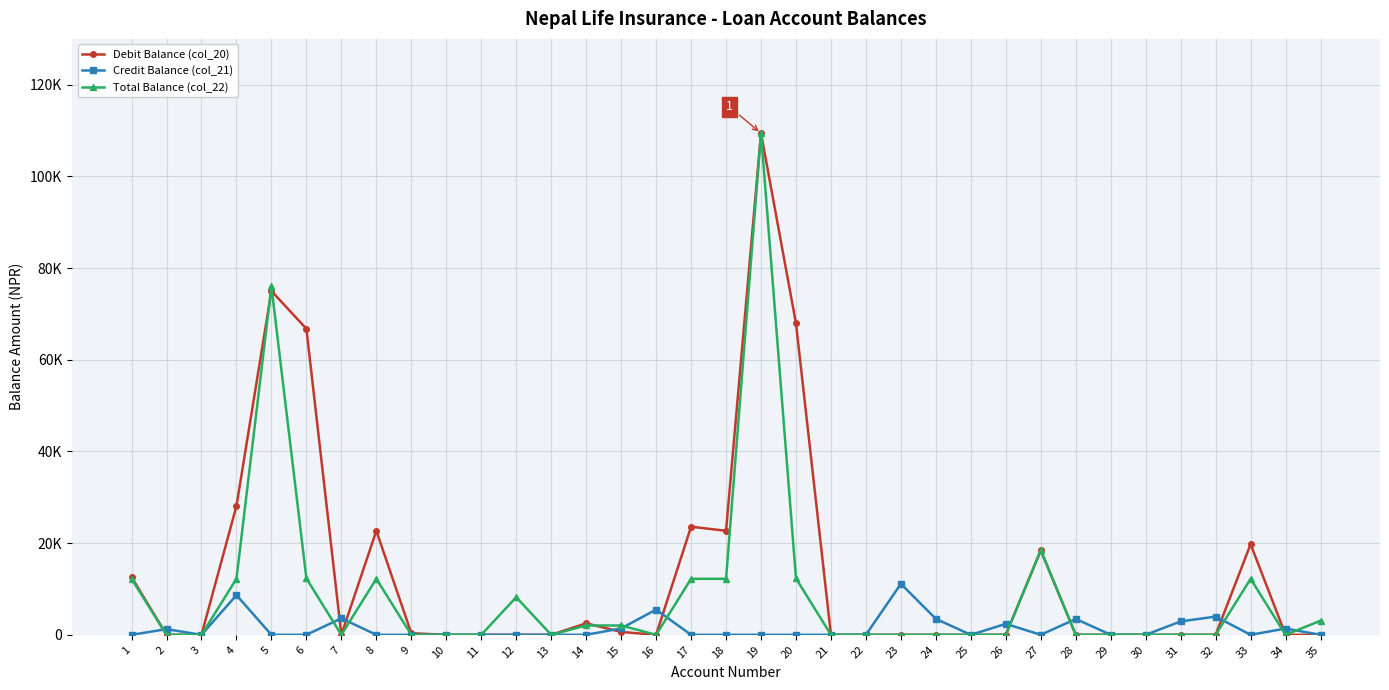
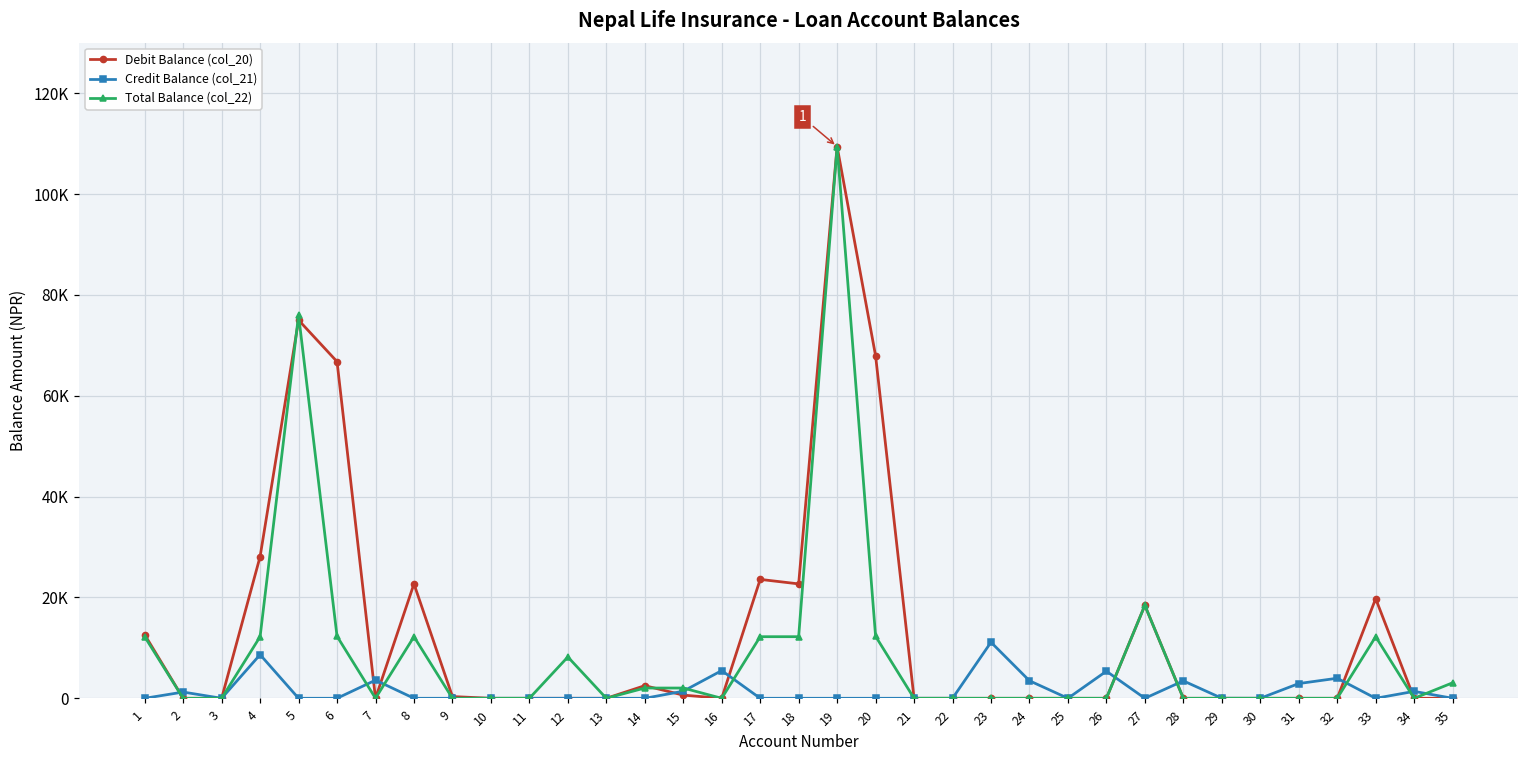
  {
    "Debit Balance (col_20)": {
      "4": 28000,
      "5": 75000,
      "6": 67000,
      "8": 23000,
      "15": 1000,
      "17": 24000,
      "18": 23000,
      "20": 68000,
      "33": 20000
    },
    "Credit Balance (col_21)": {
      "1": 0,
      "2": 1000,
      "4": 9000,
      "5": 0,
      "6": 0,
      "7": 4000,
      "8": 0,
      "14": 0,
      "15": 1000,
      "16": 5000,
      "17": 0,
      "18": 0,
      "19": 0,
      "20": 0,
      "23": 11000,
      "24": 3000,
-     "26": 2000,
+     "26": 5000,
      "27": 0,
      "28": 3000,
      "31": 3000,
      "32": 4000,
      "33": 0,
      "34": 1000
    },
    "Total Balance (col_22)": {
      "4": 12000,
      "5": 76000,
      "6": 12000,
      "8": 12000,
      "12": 8000,
      "15": 2000,
      "17": 12000,
      "18": 12000,
      "20": 12000,
      "33": 12000,
      "35": 3000
    }
  }
